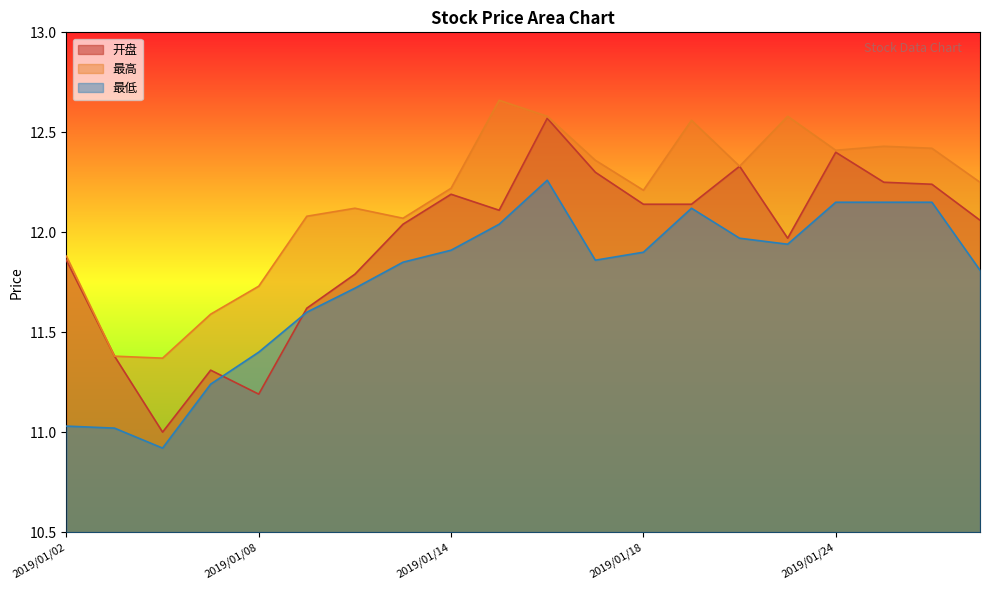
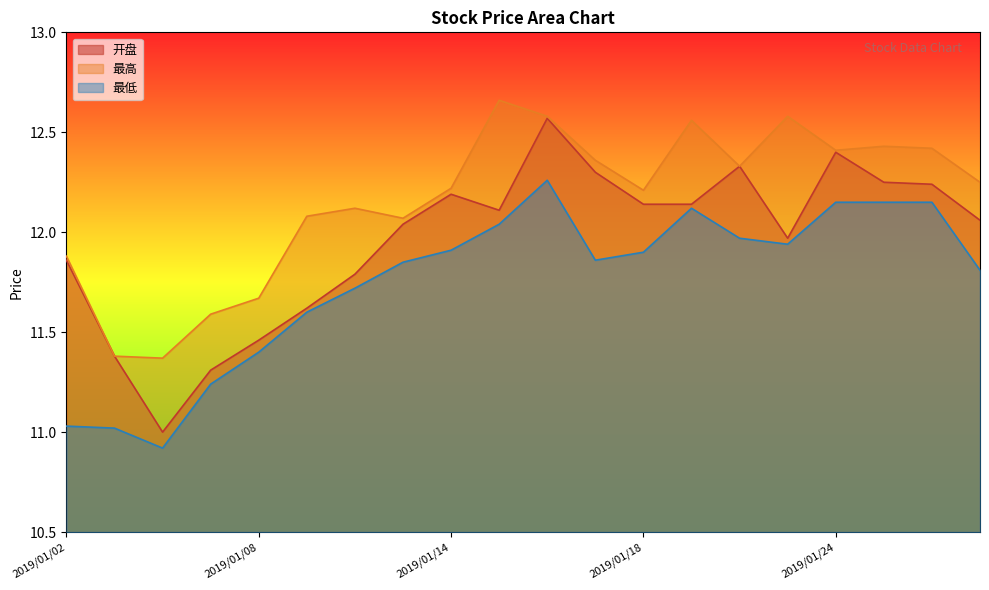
  {
    "开盘": {
      "2019/01/02": 11.86,
-     "2019/01/08": 11.19,
+     "2019/01/08": 11.46,
      "2019/01/14": 12.19,
      "2019/01/18": 12.14
    },
    "最高": {
      "2019/01/02": 11.88,
-     "2019/01/08": 11.73,
+     "2019/01/08": 11.67,
      "2019/01/14": 12.22,
      "2019/01/18": 12.21
    },
    "最低": {
      "2019/01/02": 11.03,
      "2019/01/08": 11.40,
      "2019/01/14": 11.91,
      "2019/01/18": 11.90,
      "2019/01/24": 12.15
    }
  }
